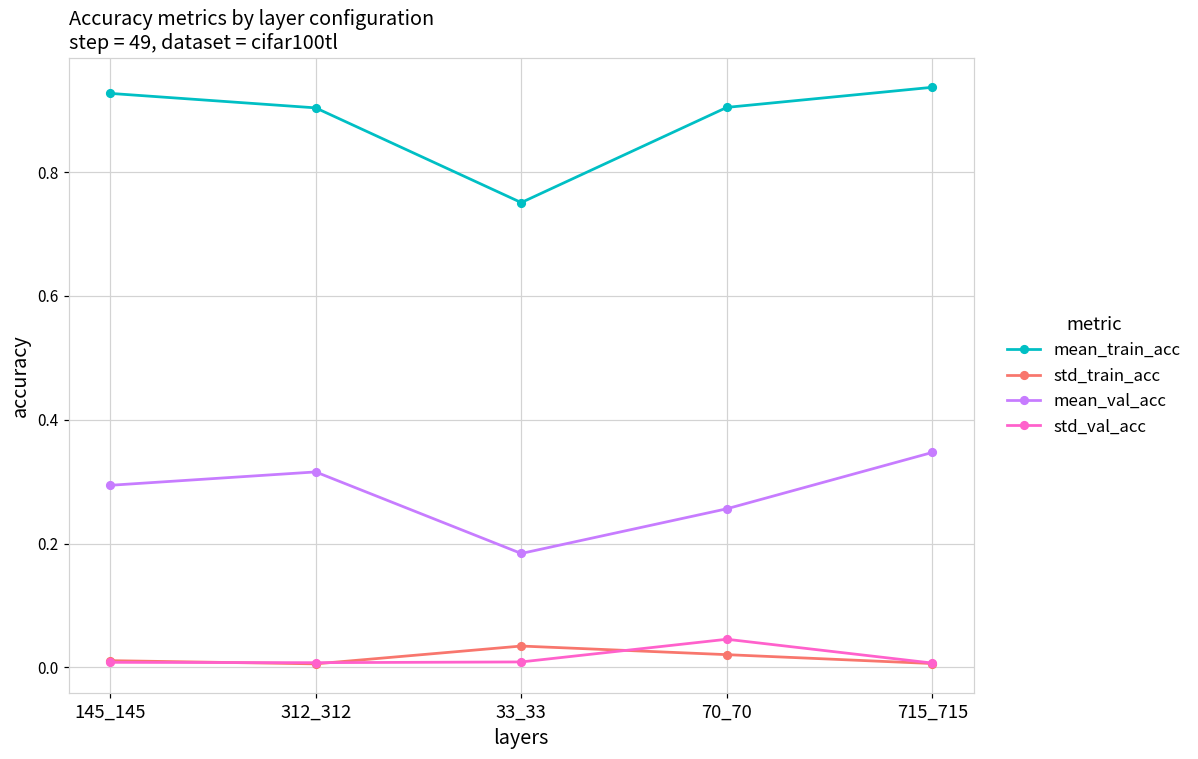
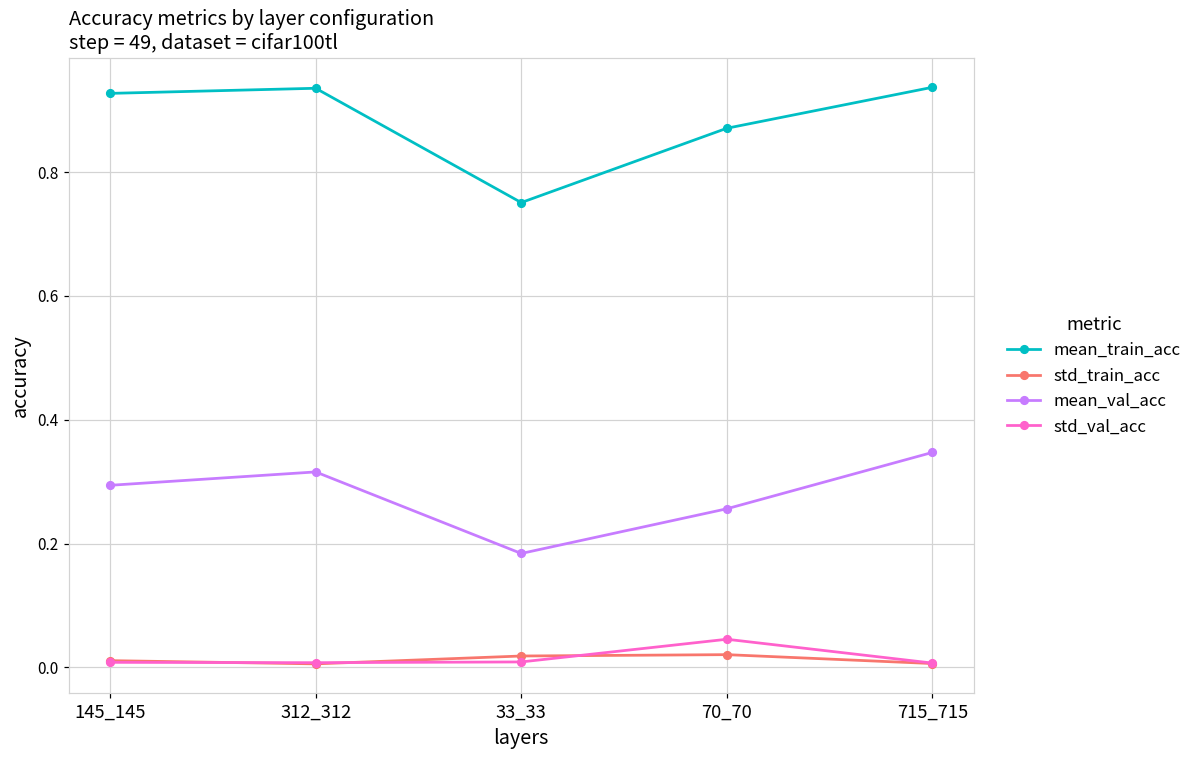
  {
    "mean_train_acc": {
      "145_145": 0.93,
-     "312_312": 0.90,
+     "312_312": 0.94,
      "33_33": 0.75,
-     "70_70": 0.90,
+     "70_70": 0.87,
      "715_715": 0.94
    },
    "std_train_acc": {
-     "33_33": 0.03,
+     "33_33": 0.02,
      "70_70": 0.02
    },
    "mean_val_acc": {
      "145_145": 0.29,
      "312_312": 0.32,
      "33_33": 0.18,
      "70_70": 0.26,
      "715_715": 0.35
    },
    "std_val_acc": {
      "33_33": 0.01,
      "70_70": 0.05
    }
  }
